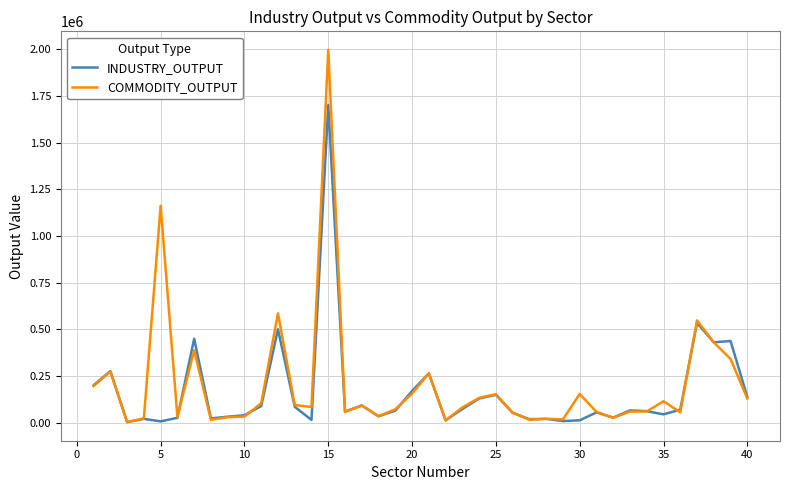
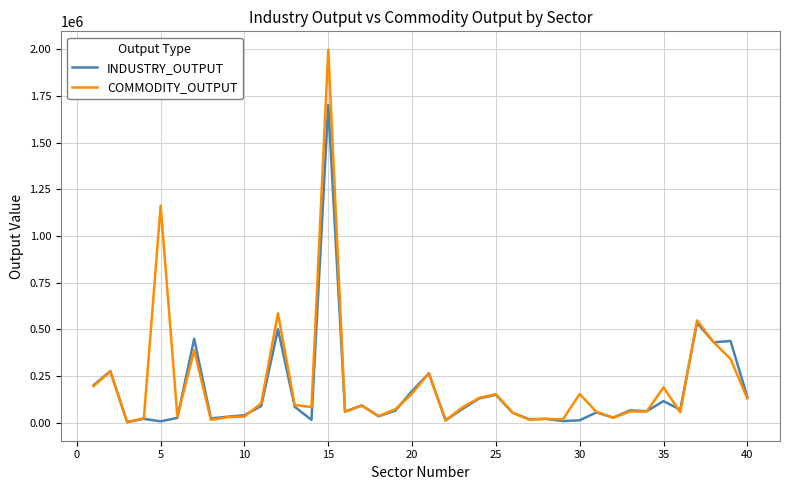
  {
    "INDUSTRY_OUTPUT": {
      "5": 10000,
      "15": 1700000,
      "30": 10000,
-     "35": 50000
+     "35": 120000
    },
    "COMMODITY_OUTPUT": {
      "5": 1160000,
      "15": 2000000,
      "30": 160000,
-     "35": 120000
+     "35": 190000
    }
  }
